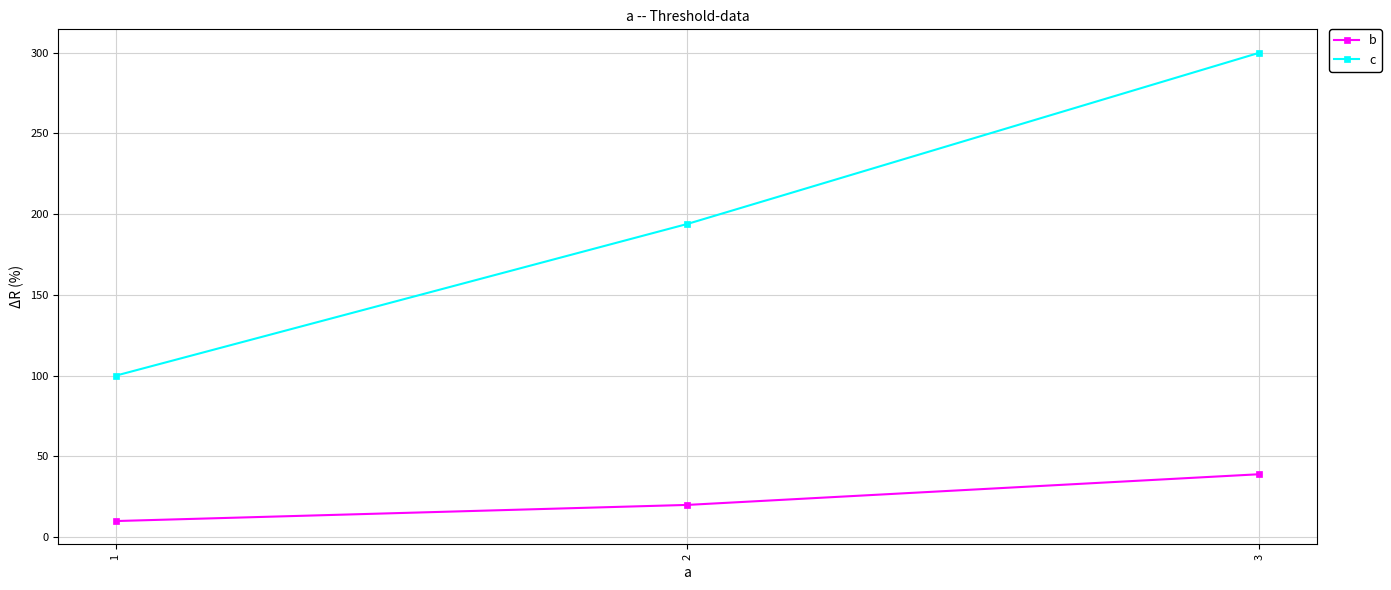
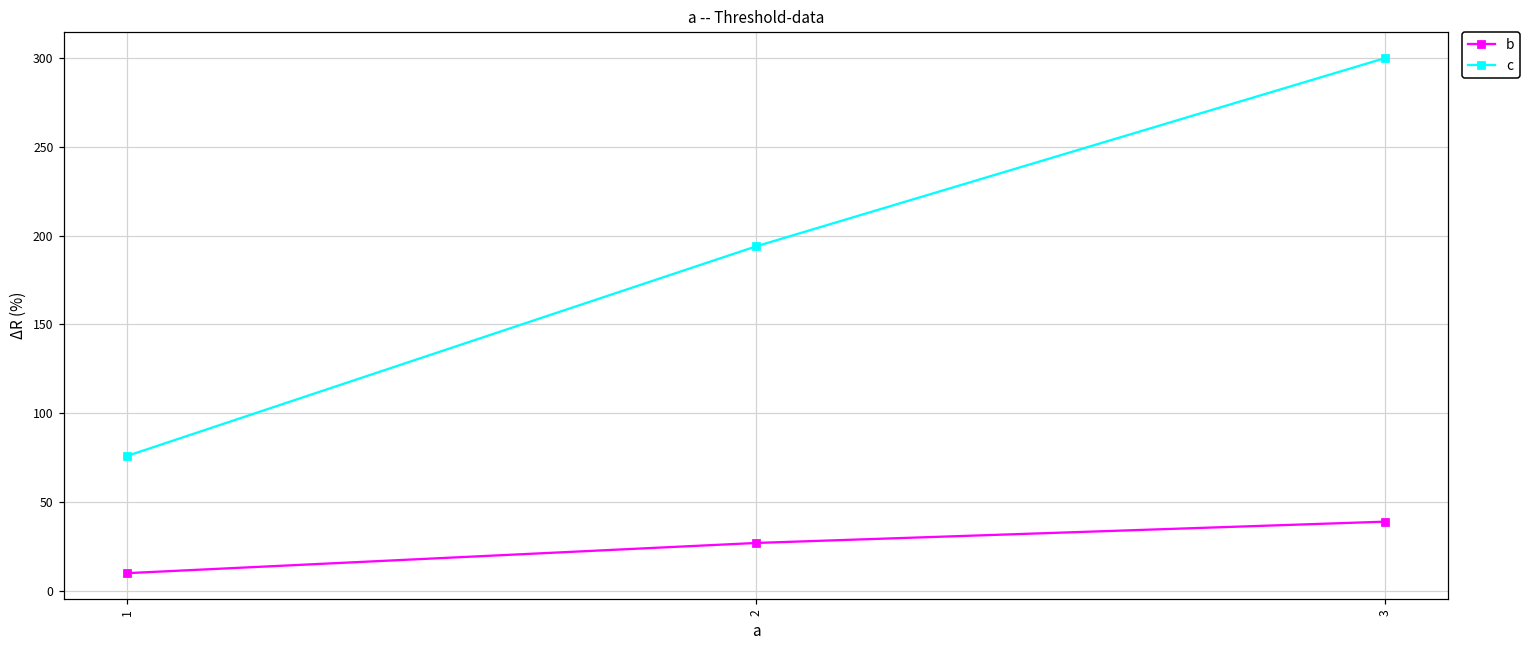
  {
    "b": {
      "1": 10,
-     "2": 20,
+     "2": 27,
      "3": 39
    },
    "c": {
-     "1": 100,
+     "1": 76,
      "2": 194,
      "3": 300
    }
  }
